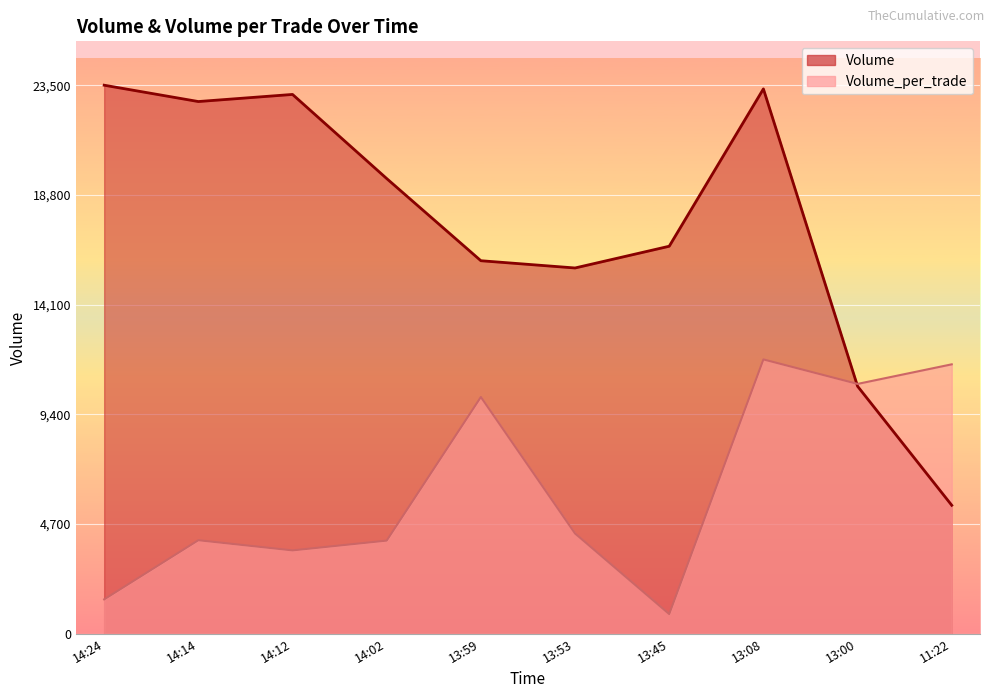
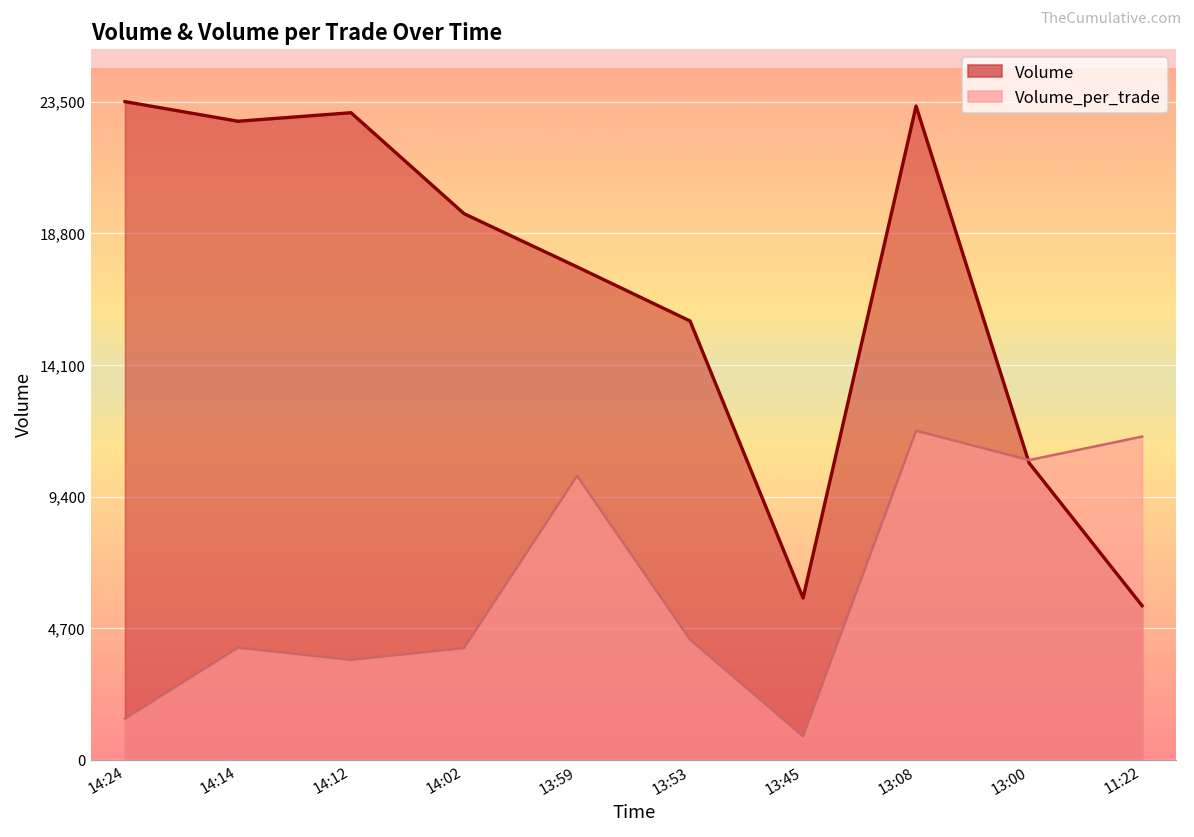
  {
    "Volume": {
      "14:24": "23,500",
      "14:14": "22,800",
      "14:12": "23,100",
      "14:02": "19,500",
-     "13:59": "16,000",
+     "13:59": "17,600",
      "13:53": "15,700",
-     "13:45": "16,600",
+     "13:45": "5,800",
      "13:08": "23,300",
      "11:22": "5,500"
    },
    "Volume_per_trade": {
      "14:24": "1,500",
      "14:14": "4,000",
      "14:12": "3,600",
      "14:02": "4,000",
      "13:59": "10,100",
      "13:53": "4,300",
      "13:45": "800",
      "13:08": "11,800",
      "11:22": "11,500"
    }
  }
